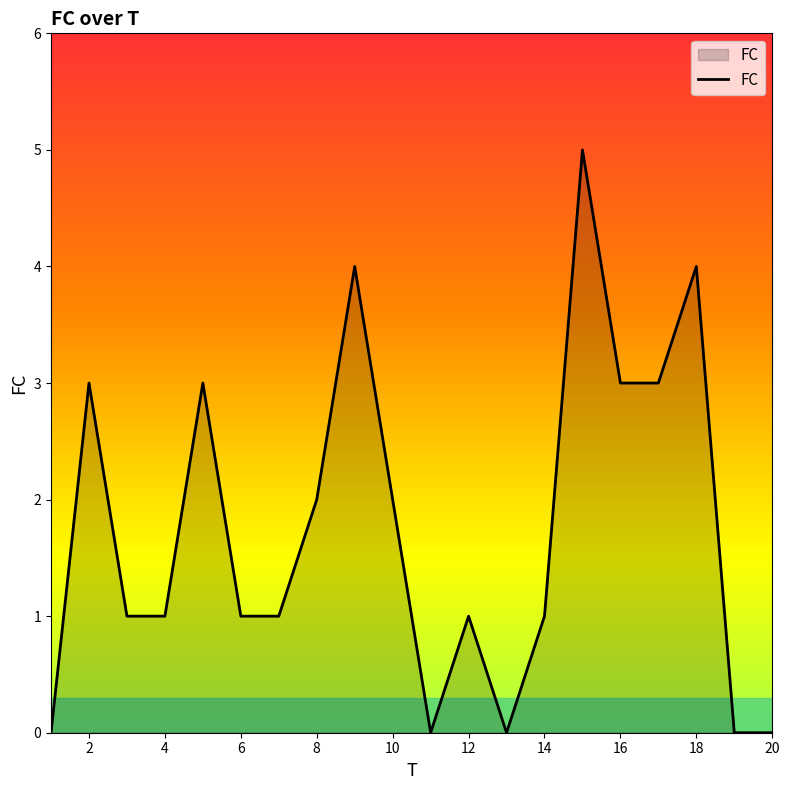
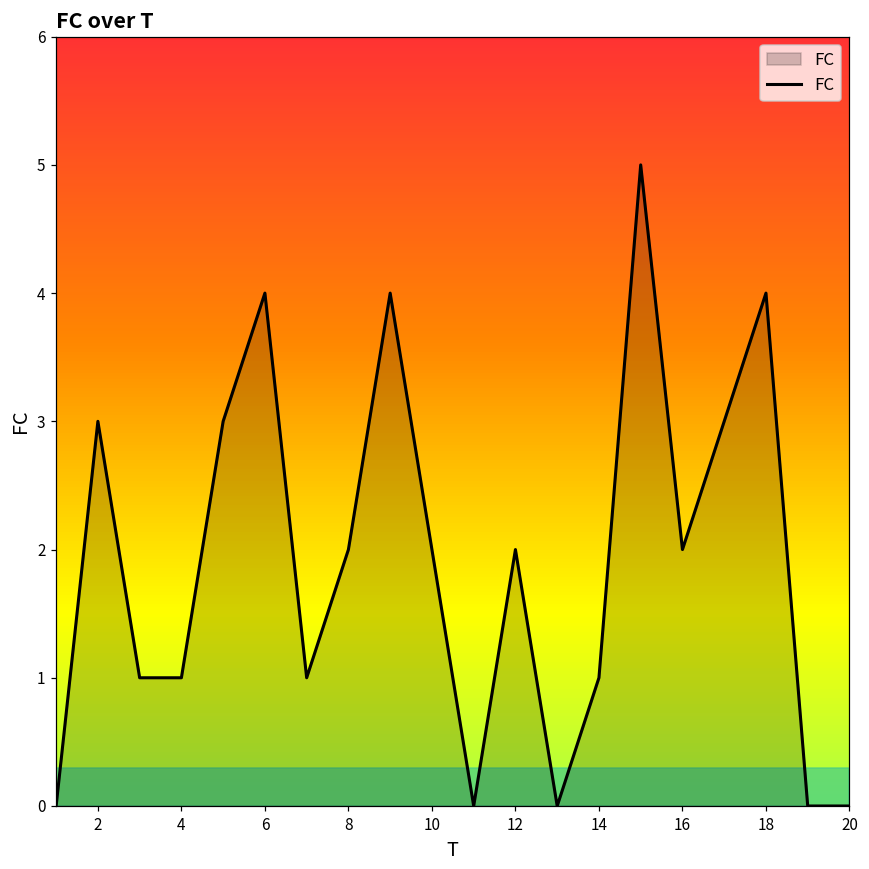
  {
    "2": 3,
    "4": 1,
-   "6": 1,
+   "6": 4,
    "8": 2,
    "10": 2,
-   "12": 1,
+   "12": 2,
    "14": 1,
-   "16": 3,
+   "16": 2,
    "18": 4
  }
